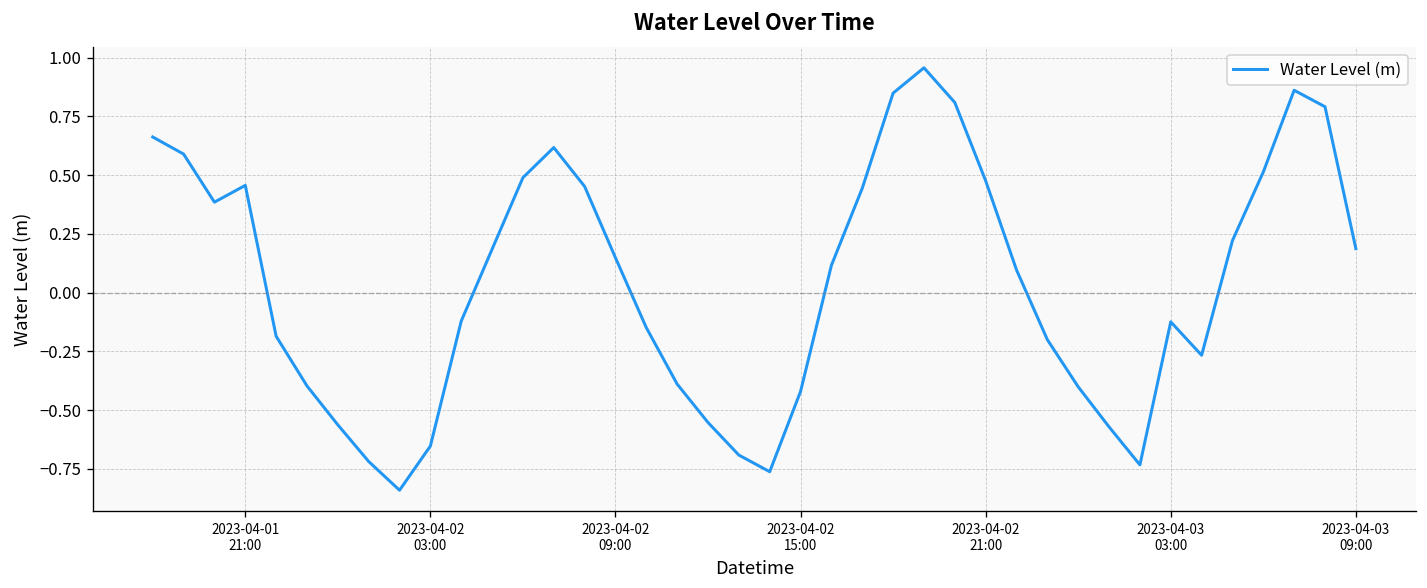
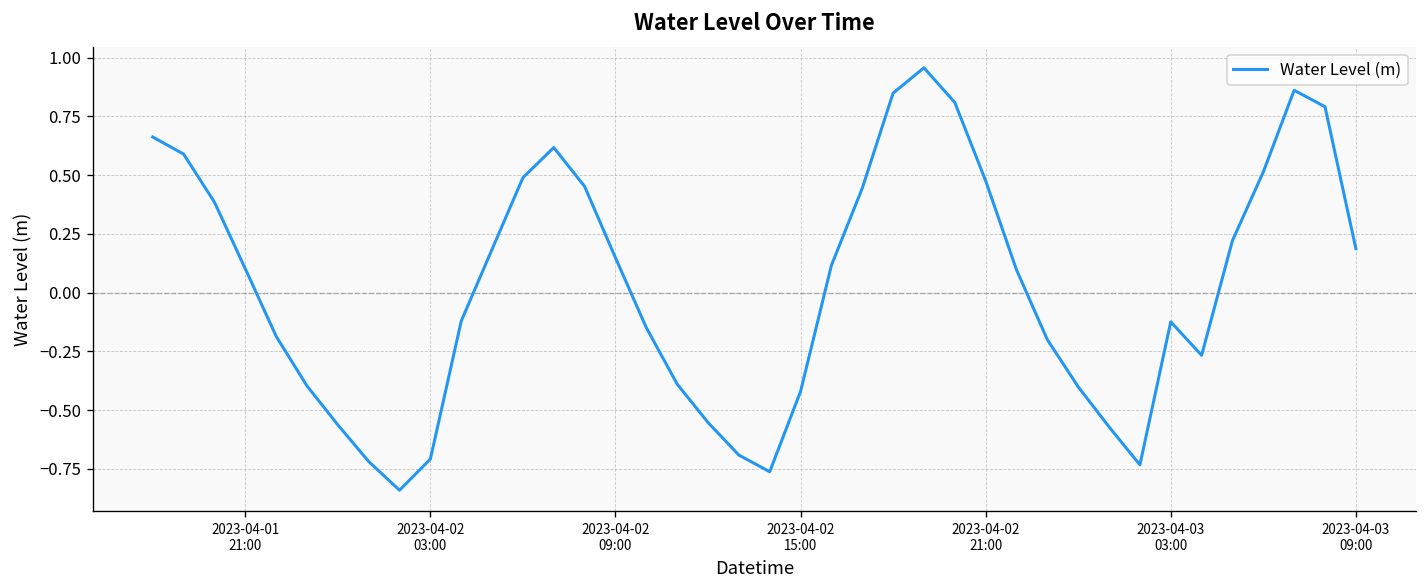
  {
-   "2023-04-01 21:00": 0.46,
-   "2023-04-02 03:00": -0.65,
+   "2023-04-01 21:00": 0.10,
+   "2023-04-02 03:00": -0.71,
    "2023-04-02 09:00": 0.15,
    "2023-04-02 15:00": -0.42,
    "2023-04-02 21:00": 0.48,
    "2023-04-03 03:00": -0.12,
    "2023-04-03 09:00": 0.19
  }
